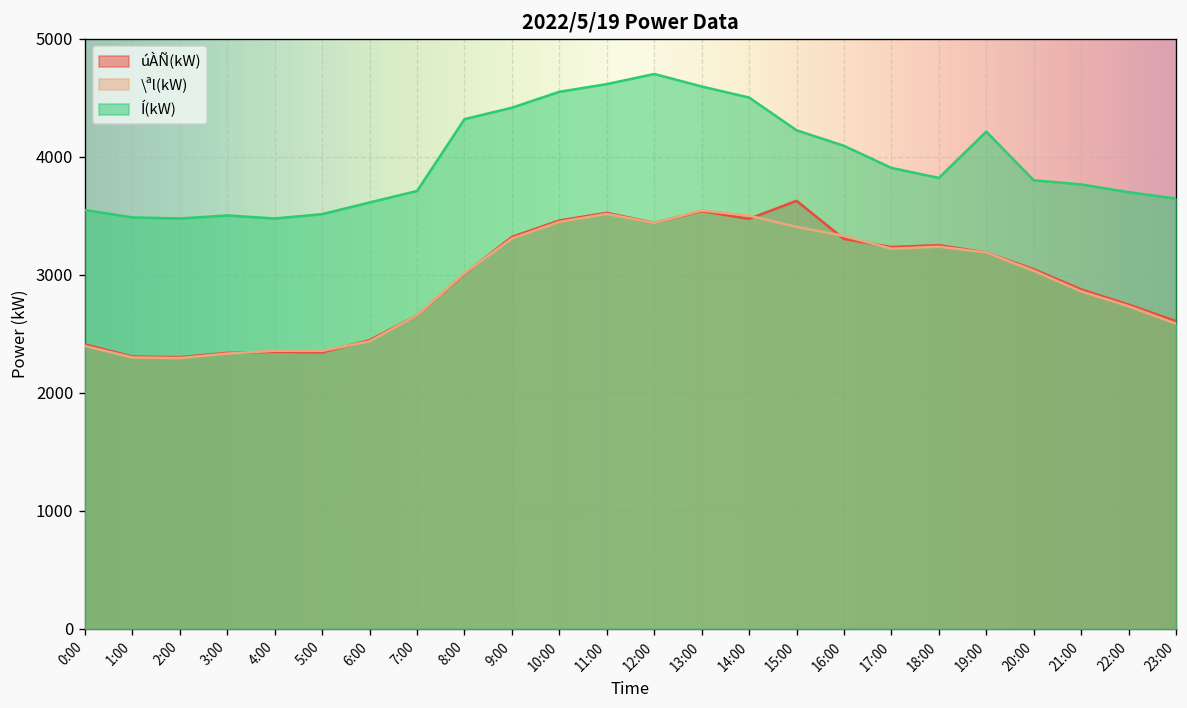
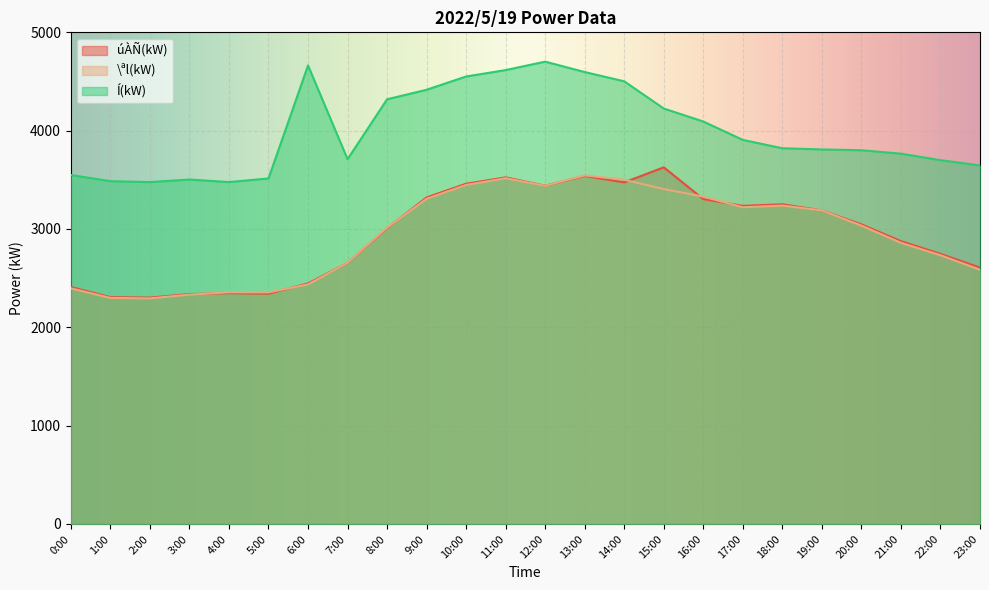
  {
    "úÀÑ(kW)": {
      "14:00": 3500,
      "15:00": 3600
    },
    "\\ªl(kW)": {
      "14:00": 3500,
      "15:00": 3400
    },
    "Í(kW)": {
      "0:00": 3500,
      "1:00": 3500,
      "2:00": 3500,
      "3:00": 3500,
      "4:00": 3500,
      "5:00": 3500,
-     "6:00": 3600,
+     "6:00": 4700,
      "7:00": 3700,
      "8:00": 4300,
      "9:00": 4400,
      "10:00": 4600,
      "11:00": 4600,
      "12:00": 4700,
      "13:00": 4600,
      "14:00": 4500,
      "15:00": 4200,
      "16:00": 4100,
      "17:00": 3900,
      "18:00": 3800,
-     "19:00": 4200,
+     "19:00": 3800,
      "20:00": 3800,
      "21:00": 3800,
      "22:00": 3700,
      "23:00": 3600
    }
  }
